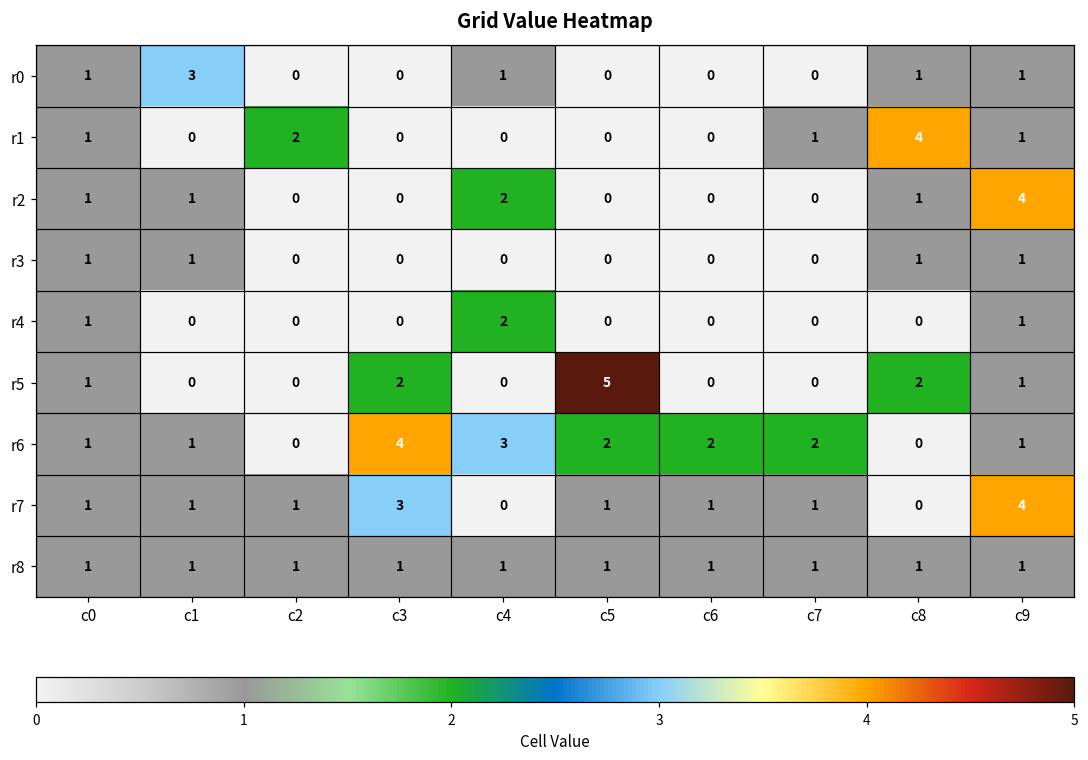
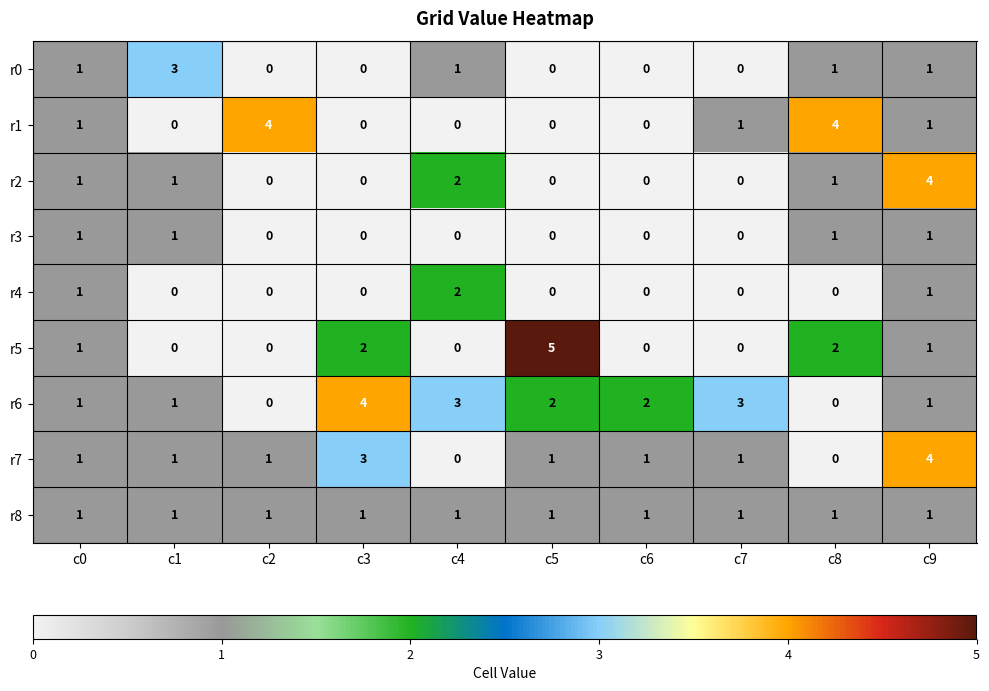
  {
    "r0": {
      "c0": 1,
      "c1": 3,
      "c2": 0,
      "c3": 0,
      "c4": 1,
      "c5": 0,
      "c6": 0,
      "c7": 0,
      "c8": 1,
      "c9": 1
    },
    "r1": {
      "c0": 1,
      "c1": 0,
-     "c2": 2,
+     "c2": 4,
      "c3": 0,
      "c4": 0,
      "c5": 0,
      "c6": 0,
      "c7": 1,
      "c8": 4,
      "c9": 1
    },
    "r2": {
      "c0": 1,
      "c1": 1,
      "c2": 0,
      "c3": 0,
      "c4": 2,
      "c5": 0,
      "c6": 0,
      "c7": 0,
      "c8": 1,
      "c9": 4
    },
    "r3": {
      "c0": 1,
      "c1": 1,
      "c2": 0,
      "c3": 0,
      "c4": 0,
      "c5": 0,
      "c6": 0,
      "c7": 0,
      "c8": 1,
      "c9": 1
    },
    "r4": {
      "c0": 1,
      "c1": 0,
      "c2": 0,
      "c3": 0,
      "c4": 2,
      "c5": 0,
      "c6": 0,
      "c7": 0,
      "c8": 0,
      "c9": 1
    },
    "r5": {
      "c0": 1,
      "c1": 0,
      "c2": 0,
      "c3": 2,
      "c4": 0,
      "c5": 5,
      "c6": 0,
      "c7": 0,
      "c8": 2,
      "c9": 1
    },
    "r6": {
      "c0": 1,
      "c1": 1,
      "c2": 0,
      "c3": 4,
      "c4": 3,
      "c5": 2,
      "c6": 2,
-     "c7": 2,
+     "c7": 3,
      "c8": 0,
      "c9": 1
    },
    "r7": {
      "c0": 1,
      "c1": 1,
      "c2": 1,
      "c3": 3,
      "c4": 0,
      "c5": 1,
      "c6": 1,
      "c7": 1,
      "c8": 0,
      "c9": 4
    },
    "r8": {
      "c0": 1,
      "c1": 1,
      "c2": 1,
      "c3": 1,
      "c4": 1,
      "c5": 1,
      "c6": 1,
      "c7": 1,
      "c8": 1,
      "c9": 1
    }
  }
